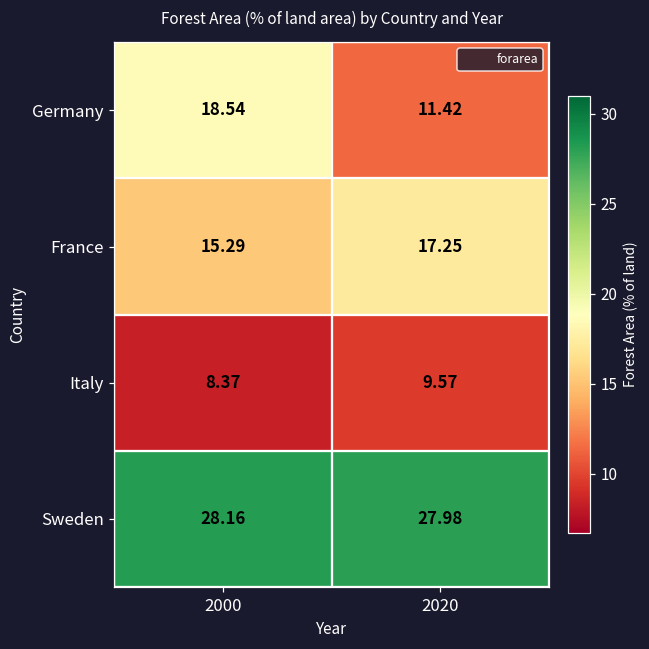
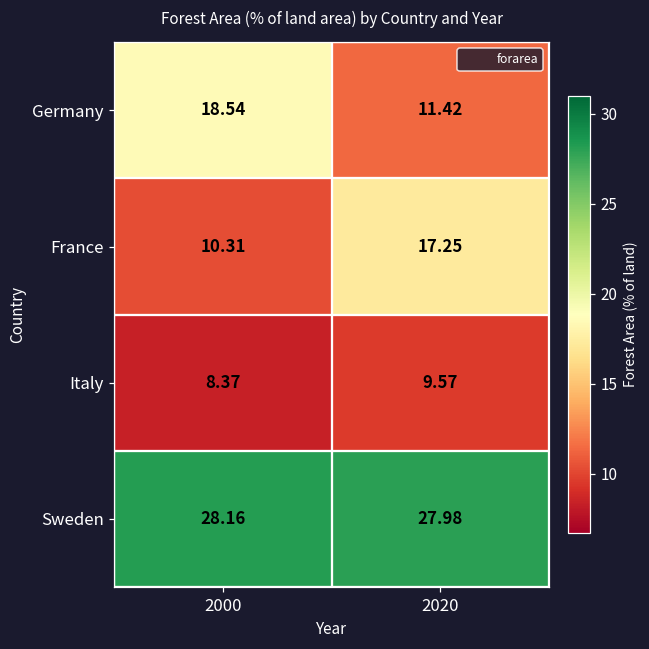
  {
    "Germany": {
      "2000": 18.54,
      "2020": 11.42
    },
    "France": {
-     "2000": 15.29,
+     "2000": 10.31,
      "2020": 17.25
    },
    "Italy": {
      "2000": 8.37,
      "2020": 9.57
    },
    "Sweden": {
      "2000": 28.16,
      "2020": 27.98
    }
  }
